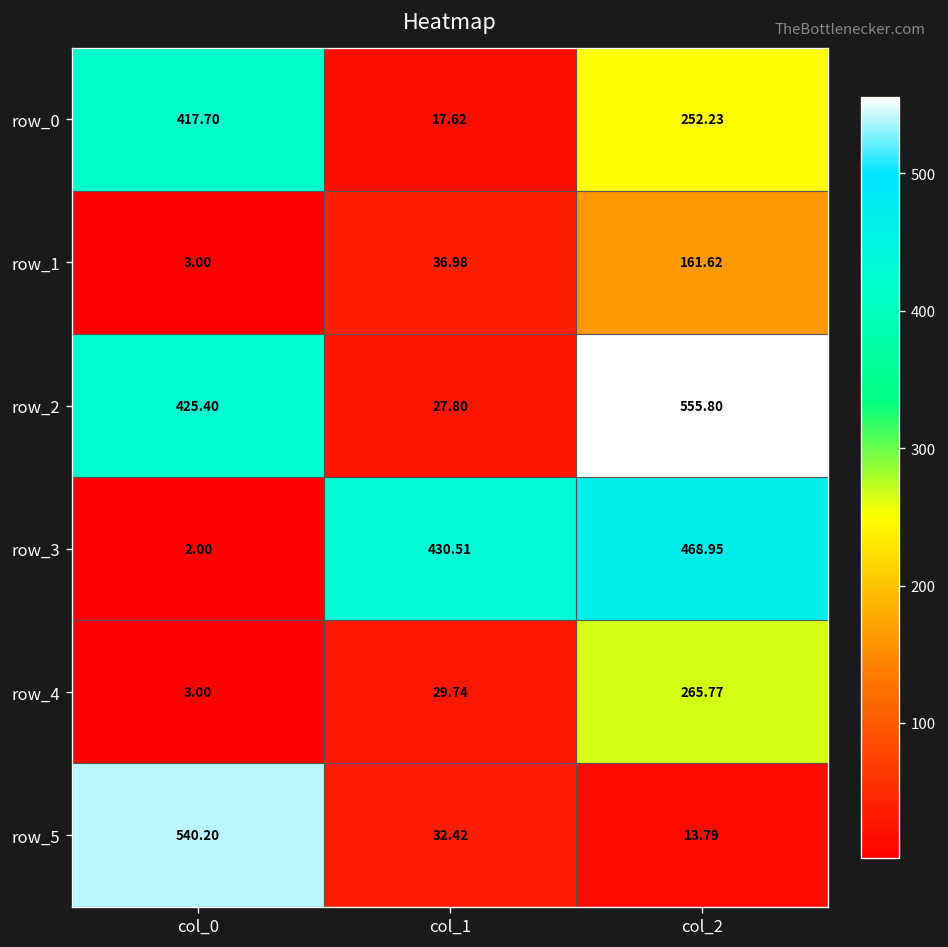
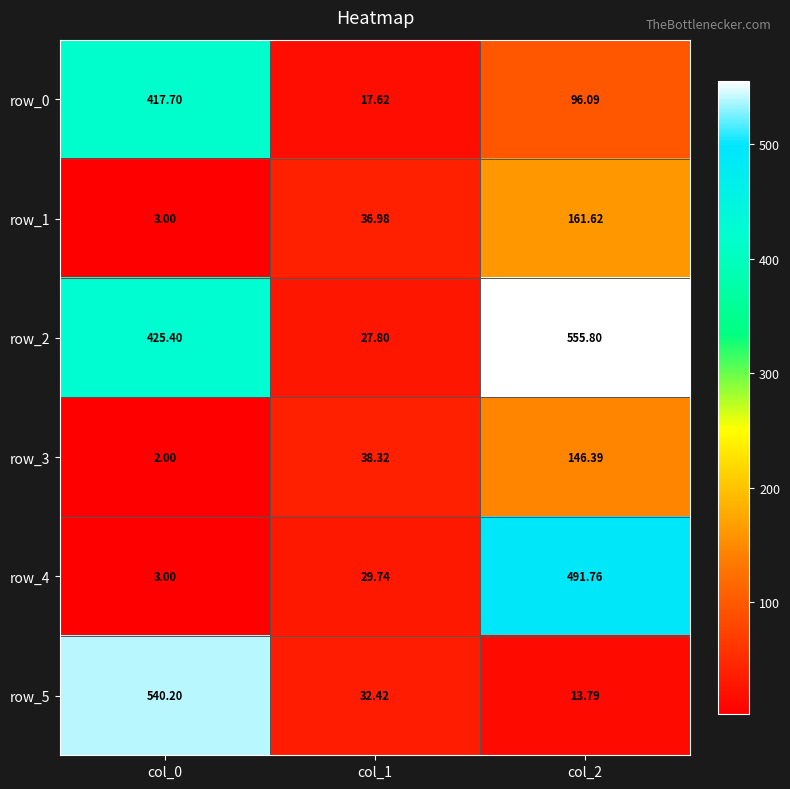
  {
    "row_0": {
      "col_0": 417.70,
      "col_1": 17.62,
-     "col_2": 252.23
+     "col_2": 96.09
    },
    "row_1": {
      "col_0": 3.00,
      "col_1": 36.98,
      "col_2": 161.62
    },
    "row_2": {
      "col_0": 425.40,
      "col_1": 27.80,
      "col_2": 555.80
    },
    "row_3": {
      "col_0": 2.00,
-     "col_1": 430.51,
-     "col_2": 468.95
+     "col_1": 38.32,
+     "col_2": 146.39
    },
    "row_4": {
      "col_0": 3.00,
      "col_1": 29.74,
-     "col_2": 265.77
+     "col_2": 491.76
    },
    "row_5": {
      "col_0": 540.20,
      "col_1": 32.42,
      "col_2": 13.79
    }
  }
